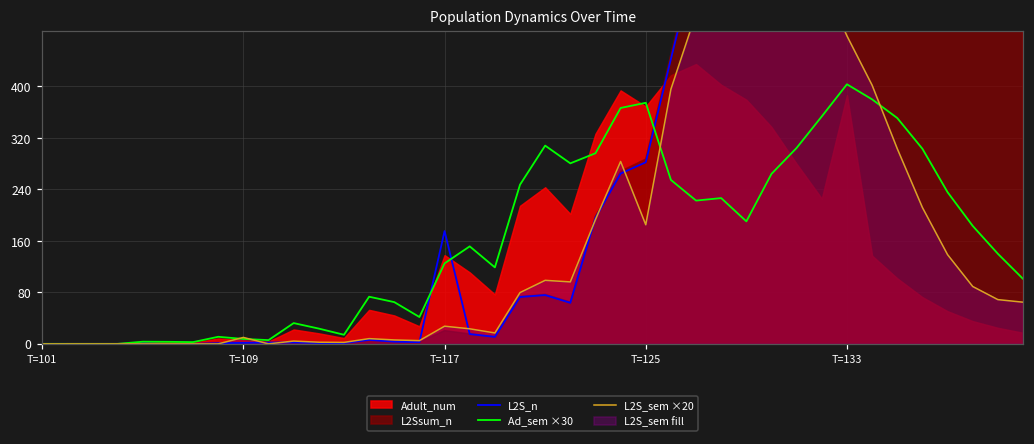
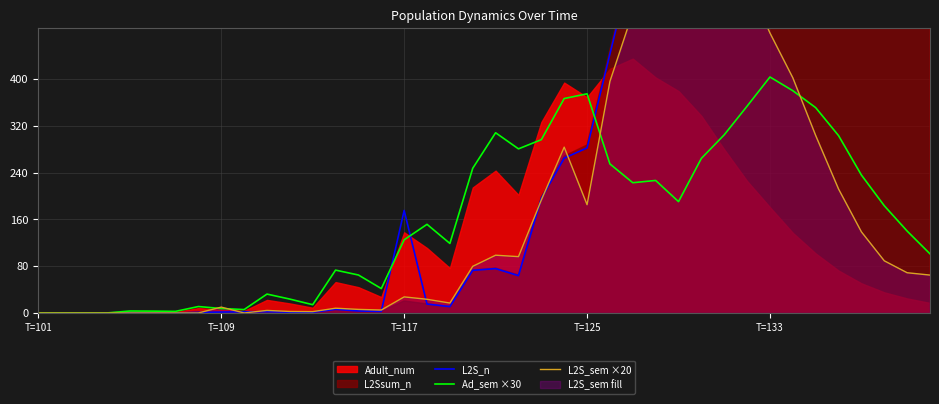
  {
    "L2S_n": {
      "T=117": 180,
      "T=125": 280
    },
    "Adult_num": {
      "T=117": 140,
      "T=125": 370,
-     "T=133": 390
+     "T=133": 180
    },
    "Ad_sem ×30": {
      "T=117": 130,
      "T=125": 370,
      "T=133": 400
    },
    "L2Ssum_n": {
      "T=117": 20,
      "T=125": 290
    },
    "L2S_sem fill": {
      "T=117": 30,
      "T=125": 190,
      "T=133": 480
    }
  }
